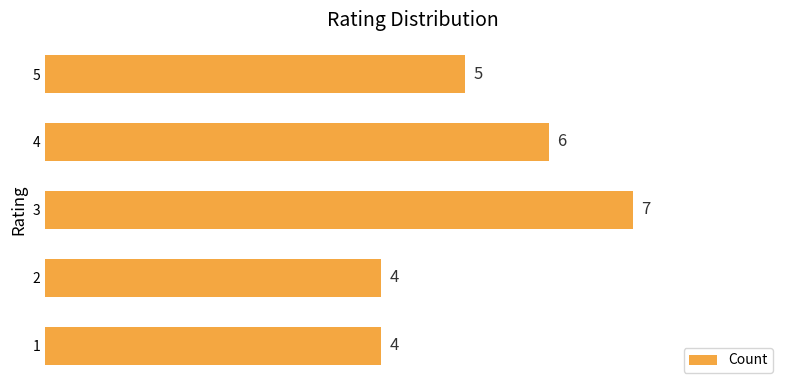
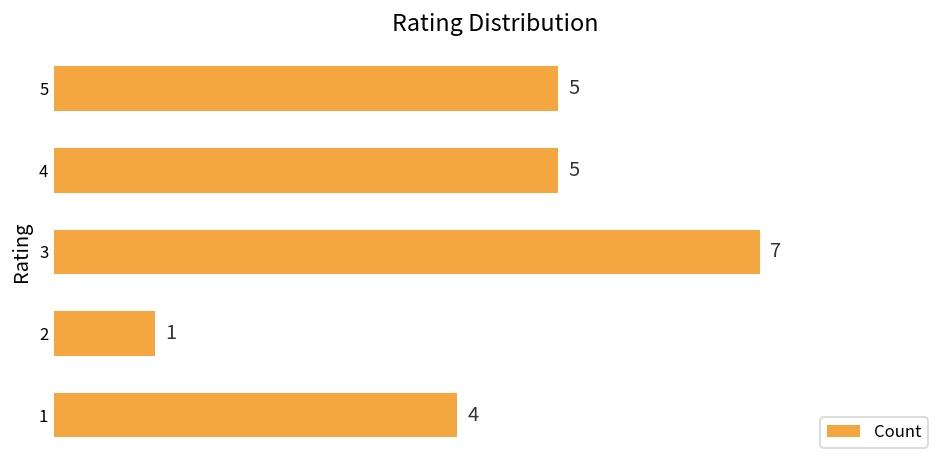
  {
    "5": 5,
-   "4": 6,
+   "4": 5,
    "3": 7,
-   "2": 4,
+   "2": 1,
    "1": 4
  }
